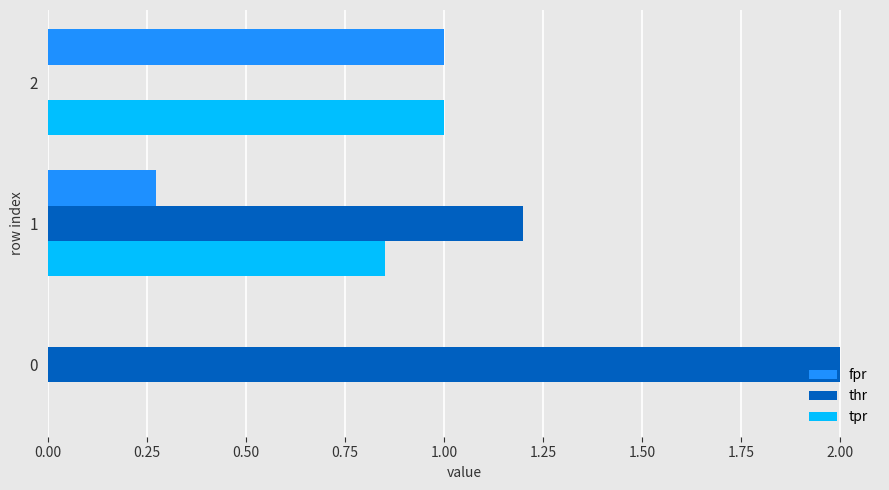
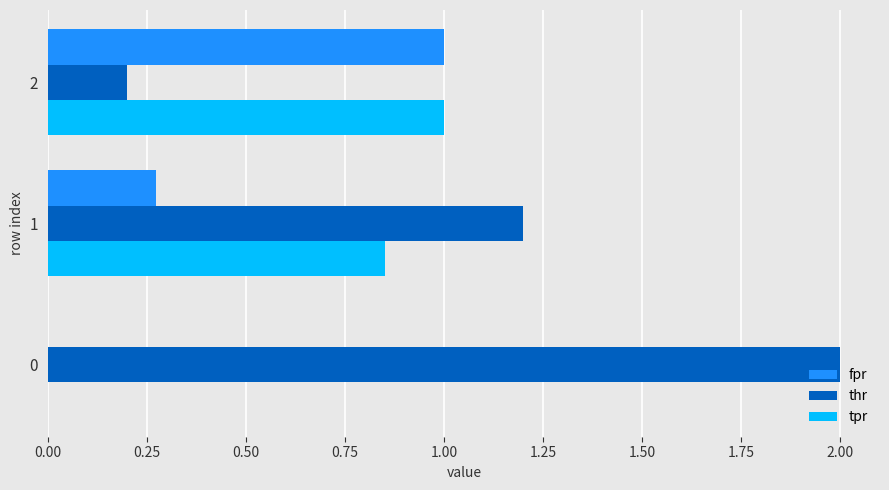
  {
    "thr": {
-     "2": 0.0,
+     "2": 0.2,
      "1": 1.2,
      "0": 2.0
    }
  }
